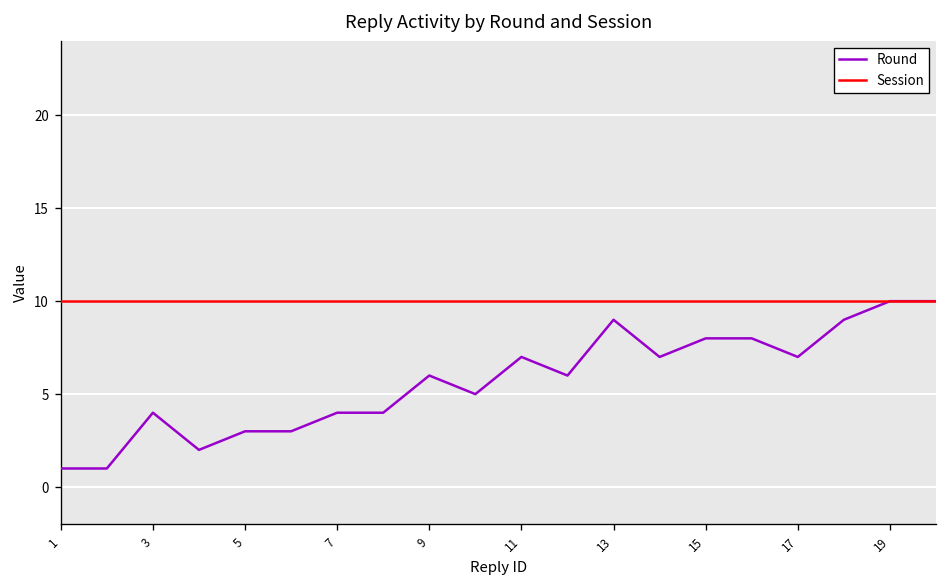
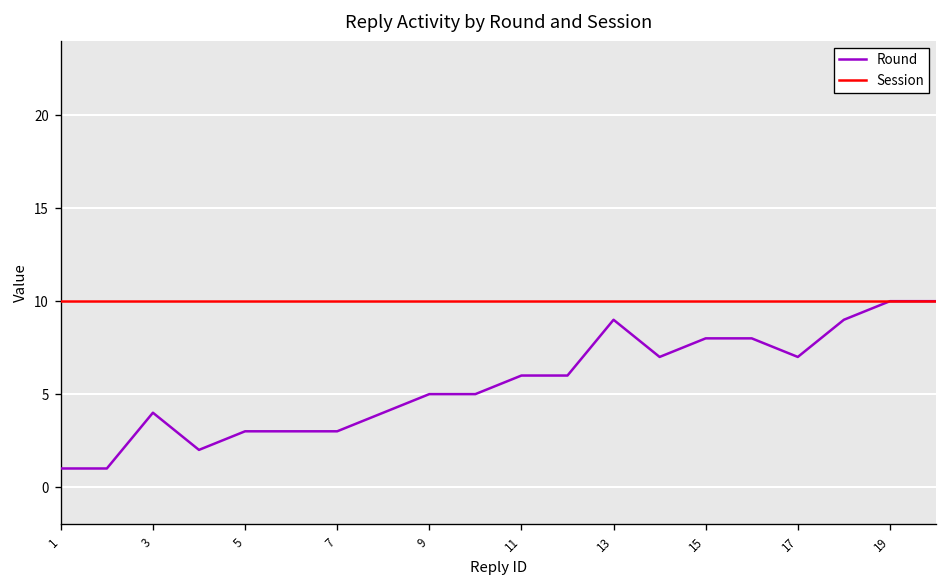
  {
    "Round": {
      "1": 1,
      "3": 4,
      "5": 3,
-     "7": 4,
-     "9": 6,
-     "11": 7,
+     "7": 3,
+     "9": 5,
+     "11": 6,
      "13": 9,
      "15": 8,
      "17": 7
    },
    "Session": {
      "1": 10,
      "3": 10,
      "5": 10,
      "7": 10,
      "9": 10,
      "11": 10,
      "13": 10,
      "15": 10,
      "17": 10
    }
  }
